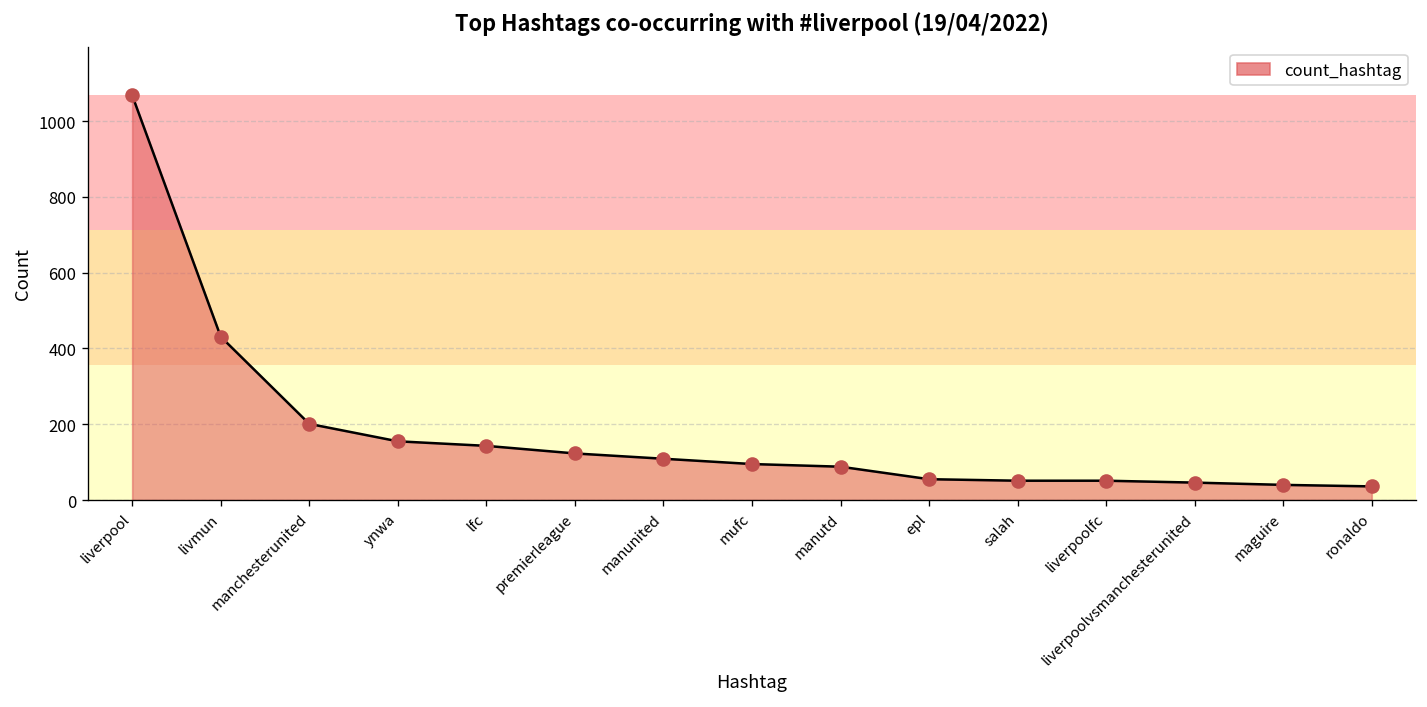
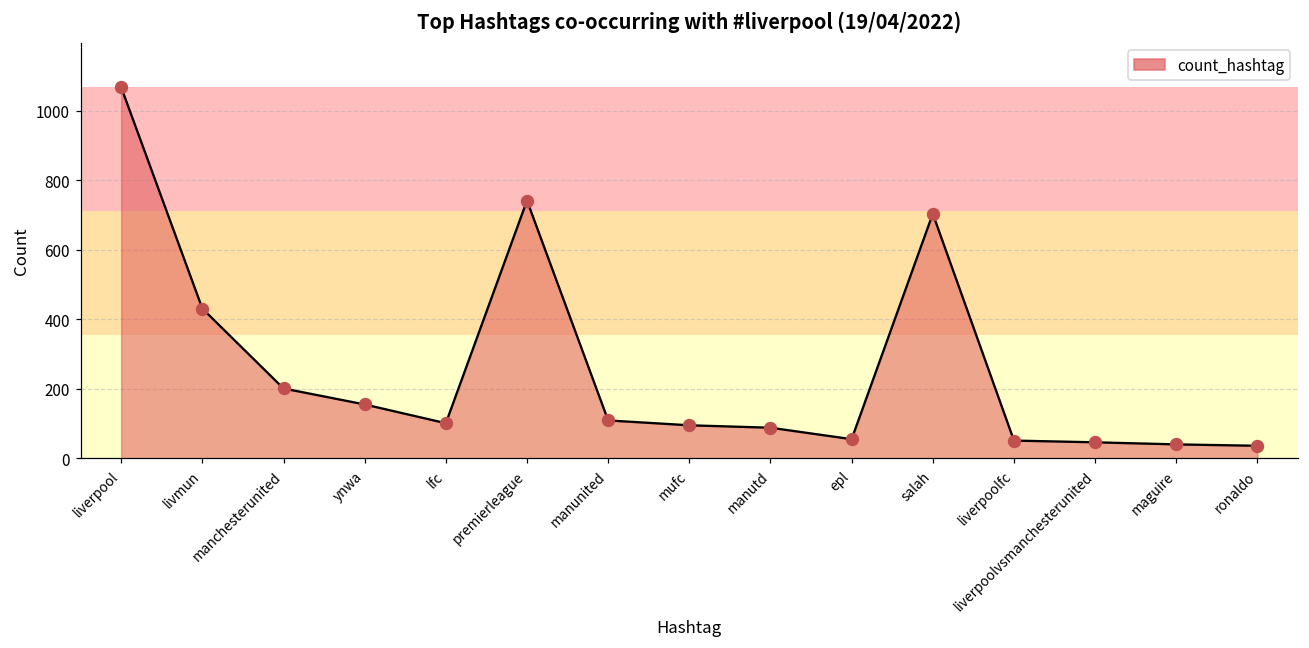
  {
    "liverpool": 1070,
    "livmun": 430,
    "manchesterunited": 200,
    "ynwa": 160,
-   "lfc": 140,
-   "premierleague": 120,
+   "lfc": 100,
+   "premierleague": 740,
    "manunited": 110,
    "mufc": 100,
    "manutd": 90,
    "epl": 60,
-   "salah": 50,
+   "salah": 700,
    "liverpoolfc": 50,
    "liverpoolvsmanchesterunited": 50,
    "maguire": 40,
    "ronaldo": 40
  }
